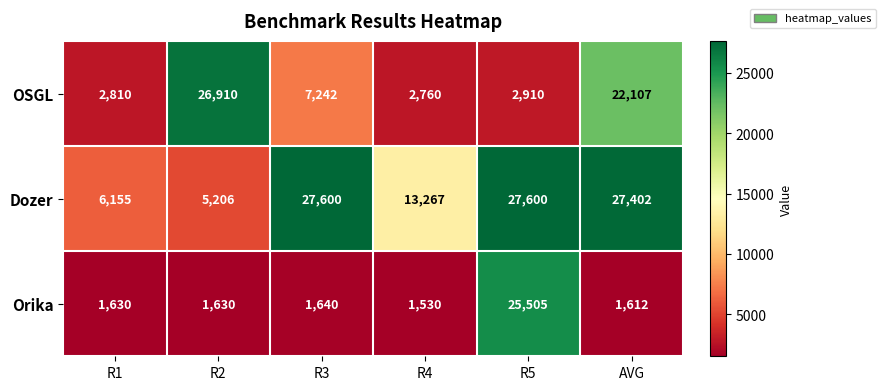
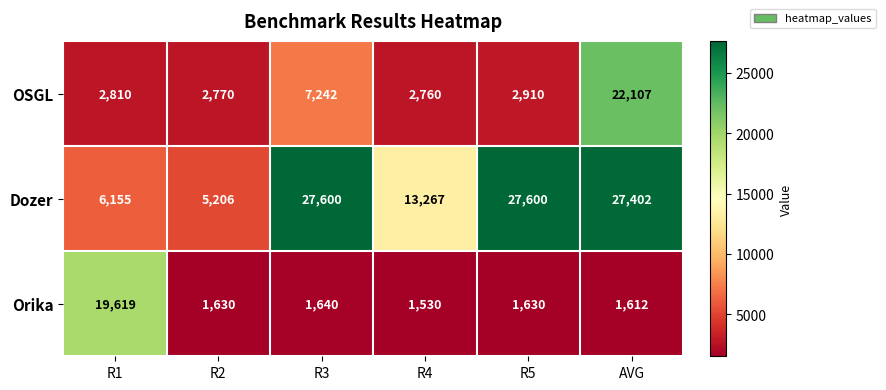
  {
    "OSGL": {
      "R1": "2,810",
-     "R2": "26,910",
+     "R2": "2,770",
      "R3": "7,242",
      "R4": "2,760",
      "R5": "2,910",
      "AVG": "22,107"
    },
    "Dozer": {
      "R1": "6,155",
      "R2": "5,206",
      "R3": "27,600",
      "R4": "13,267",
      "R5": "27,600",
      "AVG": "27,402"
    },
    "Orika": {
-     "R1": "1,630",
+     "R1": "19,619",
      "R2": "1,630",
      "R3": "1,640",
      "R4": "1,530",
-     "R5": "25,505",
+     "R5": "1,630",
      "AVG": "1,612"
    }
  }
